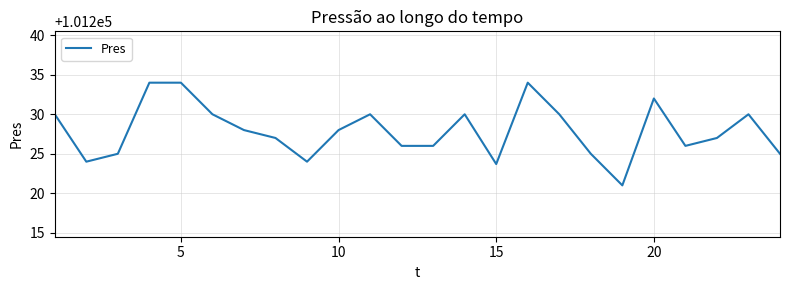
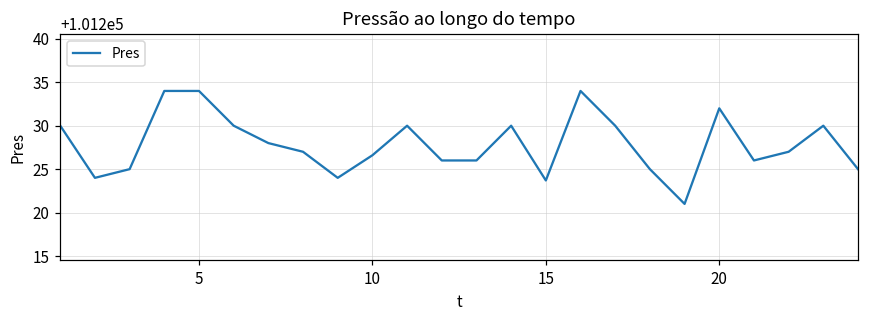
  {
    "5": 101234,
-   "10": 101228,
+   "10": 101227,
    "15": 101224,
    "20": 101232
  }
